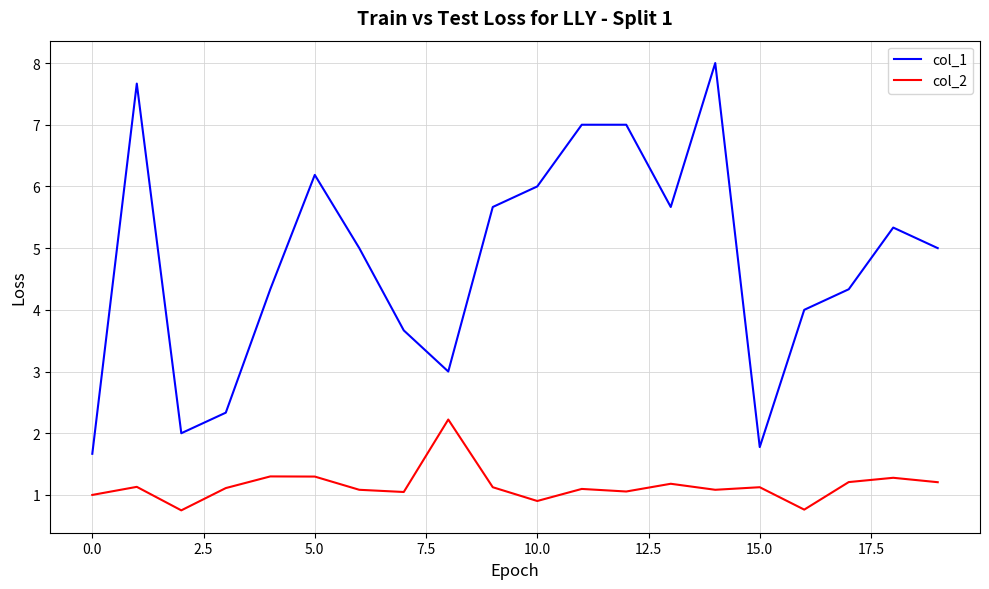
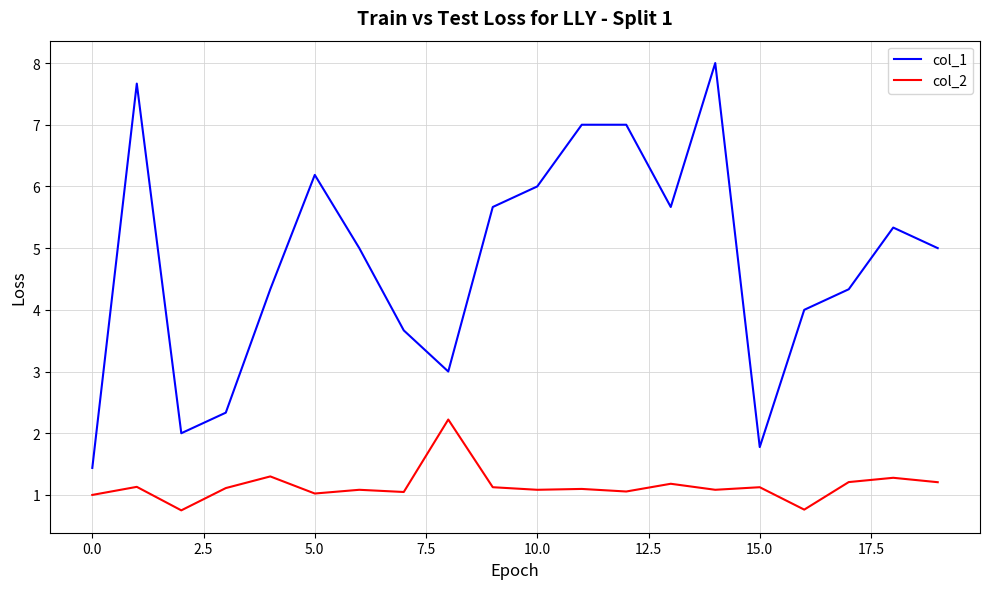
  {
    "col_1": {
-     "0.0": 1.7,
+     "0.0": 1.4,
      "5.0": 6.2,
      "10.0": 6.0,
      "15.0": 1.8
    },
    "col_2": {
      "0.0": 1.0,
-     "5.0": 1.3,
-     "10.0": 0.9,
+     "5.0": 1.0,
+     "10.0": 1.1,
      "15.0": 1.1
    }
  }
